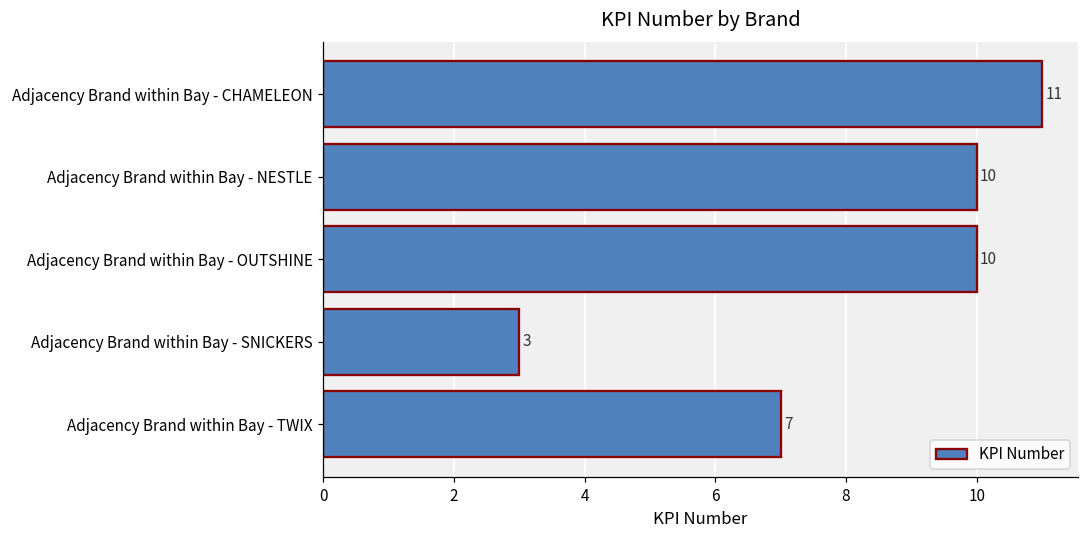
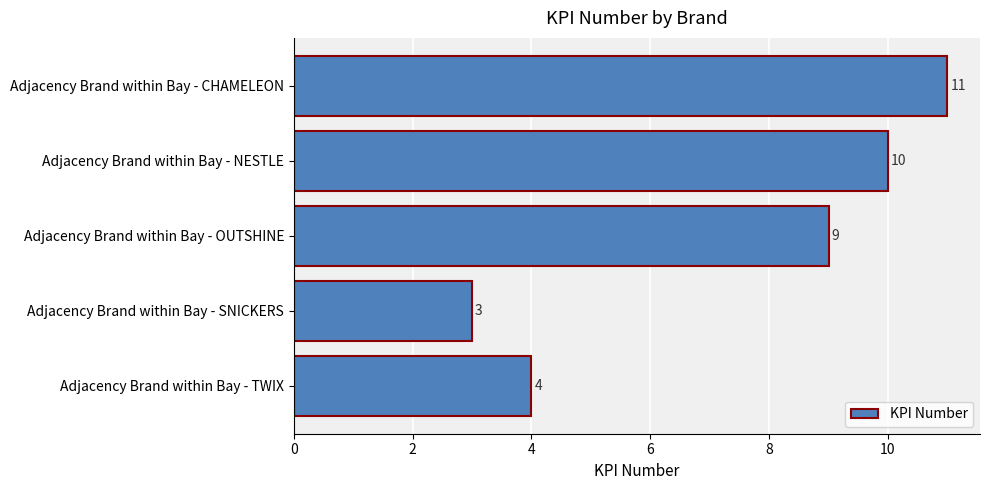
  {
    "Adjacency Brand within Bay - CHAMELEON": 11,
    "Adjacency Brand within Bay - NESTLE": 10,
-   "Adjacency Brand within Bay - OUTSHINE": 10,
+   "Adjacency Brand within Bay - OUTSHINE": 9,
    "Adjacency Brand within Bay - SNICKERS": 3,
-   "Adjacency Brand within Bay - TWIX": 7
+   "Adjacency Brand within Bay - TWIX": 4
  }
